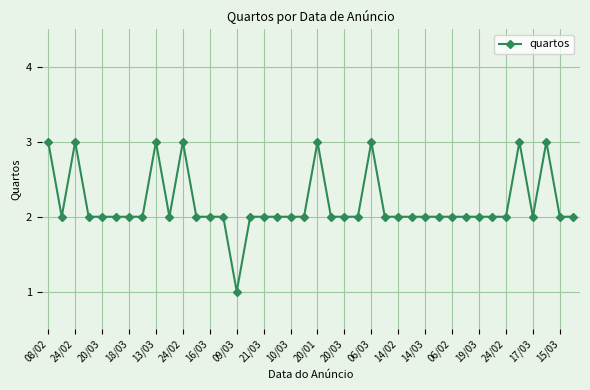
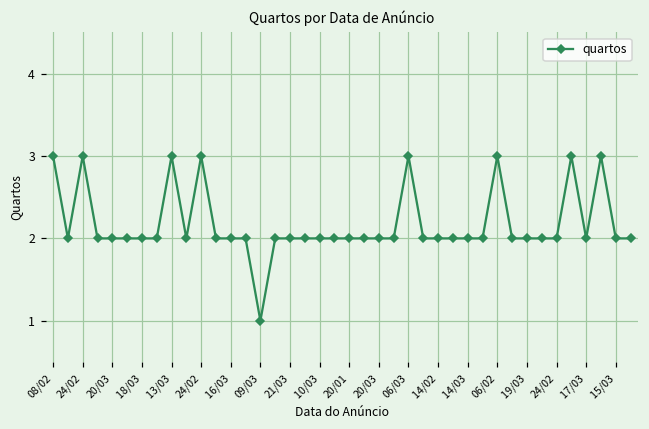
  {
    "09/03": 1,
    "21/03": 2,
-   "20/01": 3,
+   "20/01": 2,
    "06/03": 3,
-   "06/02": 2
+   "06/02": 3
  }
